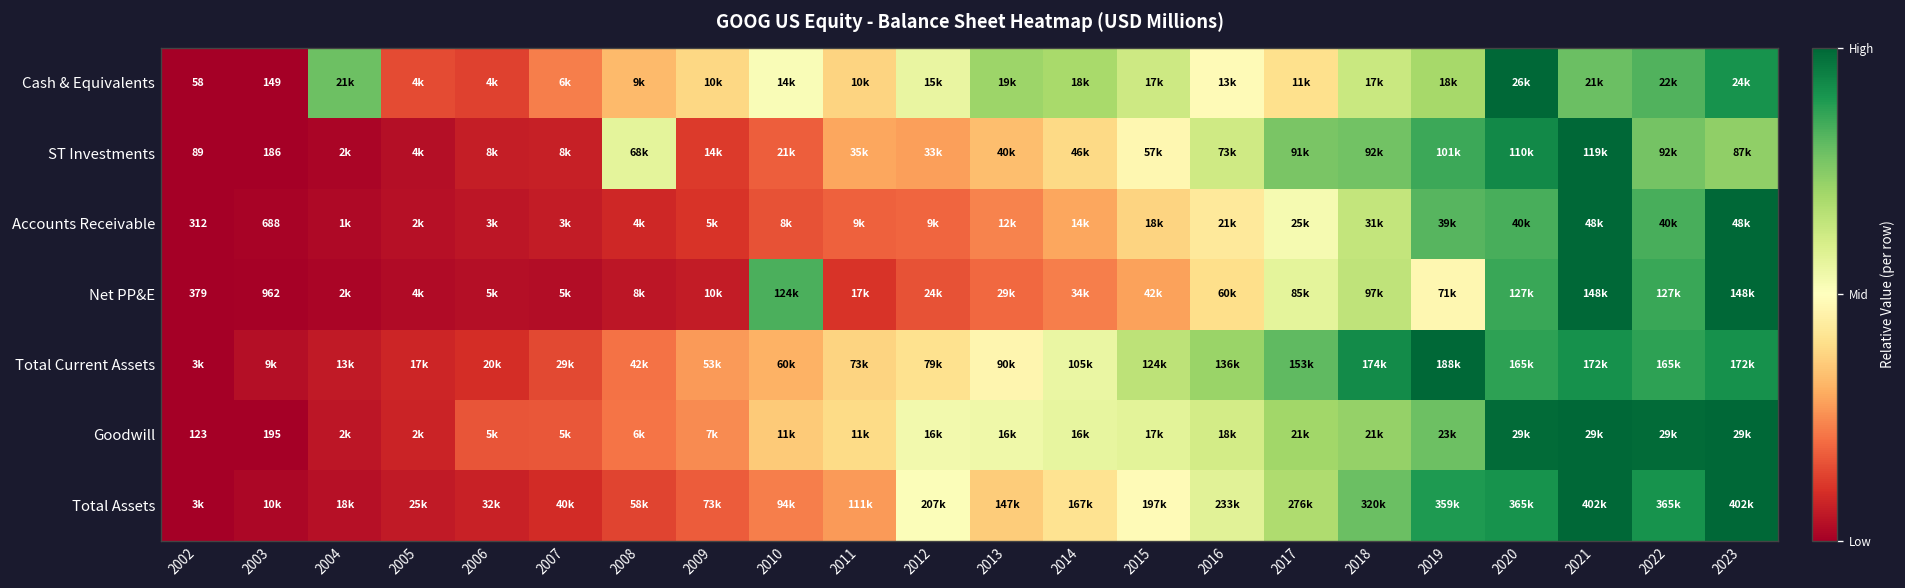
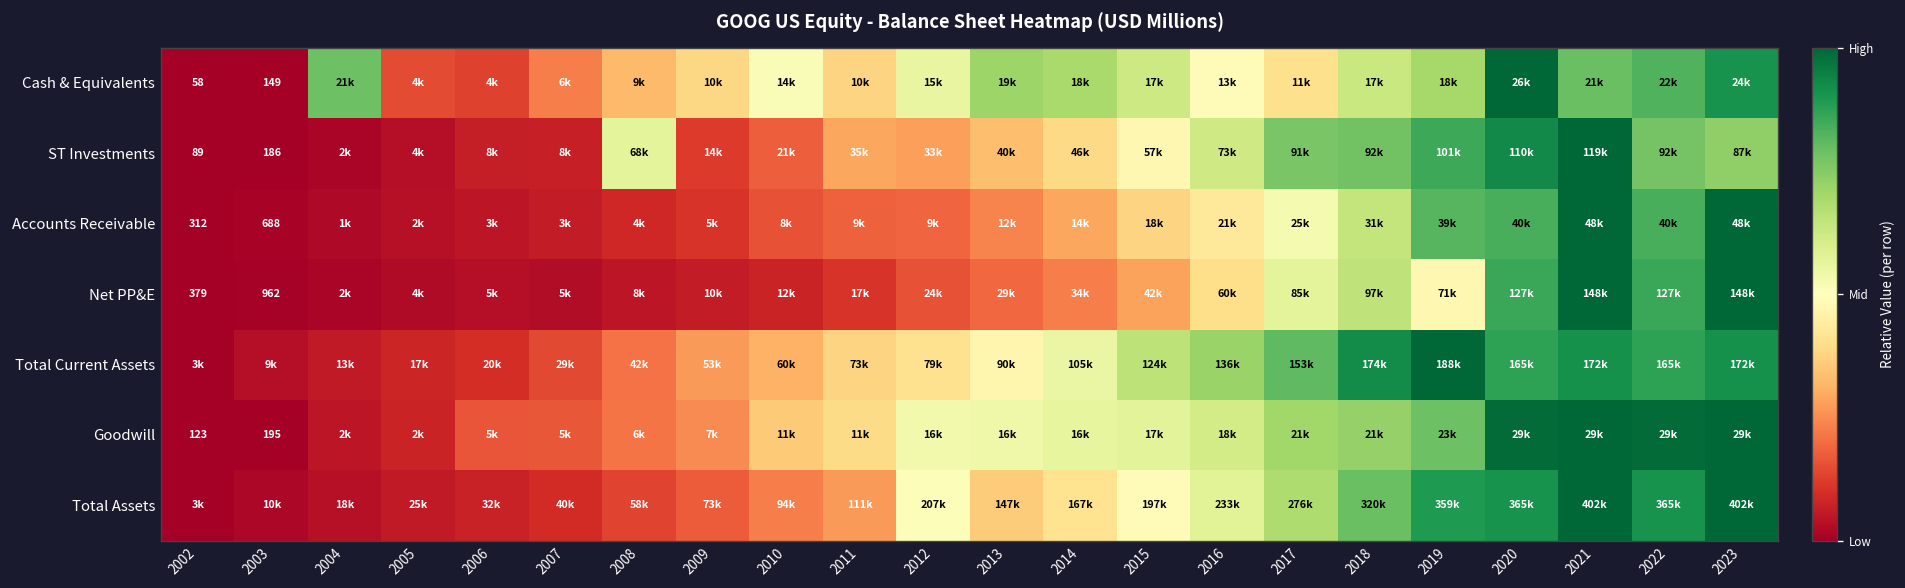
  {
    "Cash & Equivalents": {
      "2002": "58",
      "2003": "149",
      "2004": "21k",
      "2005": "4k",
      "2006": "4k",
      "2007": "6k",
      "2008": "9k",
      "2009": "10k",
      "2010": "14k",
      "2011": "10k",
      "2012": "15k",
      "2013": "19k",
      "2014": "18k",
      "2015": "17k",
      "2016": "13k",
      "2017": "11k",
      "2018": "17k",
      "2019": "18k",
      "2020": "26k",
      "2021": "21k",
      "2022": "22k",
      "2023": "24k"
    },
    "ST Investments": {
      "2002": "89",
      "2003": "186",
      "2004": "2k",
      "2005": "4k",
      "2006": "8k",
      "2007": "8k",
      "2008": "68k",
      "2009": "14k",
      "2010": "21k",
      "2011": "35k",
      "2012": "33k",
      "2013": "40k",
      "2014": "46k",
      "2015": "57k",
      "2016": "73k",
      "2017": "91k",
      "2018": "92k",
      "2019": "101k",
      "2020": "110k",
      "2021": "119k",
      "2022": "92k",
      "2023": "87k"
    },
    "Accounts Receivable": {
      "2002": "312",
      "2003": "688",
      "2004": "1k",
      "2005": "2k",
      "2006": "3k",
      "2007": "3k",
      "2008": "4k",
      "2009": "5k",
      "2010": "8k",
      "2011": "9k",
      "2012": "9k",
      "2013": "12k",
      "2014": "14k",
      "2015": "18k",
      "2016": "21k",
      "2017": "25k",
      "2018": "31k",
      "2019": "39k",
      "2020": "40k",
      "2021": "48k",
      "2022": "40k",
      "2023": "48k"
    },
    "Net PP&E": {
      "2002": "379",
      "2003": "962",
      "2004": "2k",
      "2005": "4k",
      "2006": "5k",
      "2007": "5k",
      "2008": "8k",
      "2009": "10k",
-     "2010": "124k",
+     "2010": "12k",
      "2011": "17k",
      "2012": "24k",
      "2013": "29k",
      "2014": "34k",
      "2015": "42k",
      "2016": "60k",
      "2017": "85k",
      "2018": "97k",
      "2019": "71k",
      "2020": "127k",
      "2021": "148k",
      "2022": "127k",
      "2023": "148k"
    },
    "Total Current Assets": {
      "2002": "3k",
      "2003": "9k",
      "2004": "13k",
      "2005": "17k",
      "2006": "20k",
      "2007": "29k",
      "2008": "42k",
      "2009": "53k",
      "2010": "60k",
      "2011": "73k",
      "2012": "79k",
      "2013": "90k",
      "2014": "105k",
      "2015": "124k",
      "2016": "136k",
      "2017": "153k",
      "2018": "174k",
      "2019": "188k",
      "2020": "165k",
      "2021": "172k",
      "2022": "165k",
      "2023": "172k"
    },
    "Goodwill": {
      "2002": "123",
      "2003": "195",
      "2004": "2k",
      "2005": "2k",
      "2006": "5k",
      "2007": "5k",
      "2008": "6k",
      "2009": "7k",
      "2010": "11k",
      "2011": "11k",
      "2012": "16k",
      "2013": "16k",
      "2014": "16k",
      "2015": "17k",
      "2016": "18k",
      "2017": "21k",
      "2018": "21k",
      "2019": "23k",
      "2020": "29k",
      "2021": "29k",
      "2022": "29k",
      "2023": "29k"
    },
    "Total Assets": {
      "2002": "3k",
      "2003": "10k",
      "2004": "18k",
      "2005": "25k",
      "2006": "32k",
      "2007": "40k",
      "2008": "58k",
      "2009": "73k",
      "2010": "94k",
      "2011": "111k",
      "2012": "207k",
      "2013": "147k",
      "2014": "167k",
      "2015": "197k",
      "2016": "233k",
      "2017": "276k",
      "2018": "320k",
      "2019": "359k",
      "2020": "365k",
      "2021": "402k",
      "2022": "365k",
      "2023": "402k"
    }
  }
